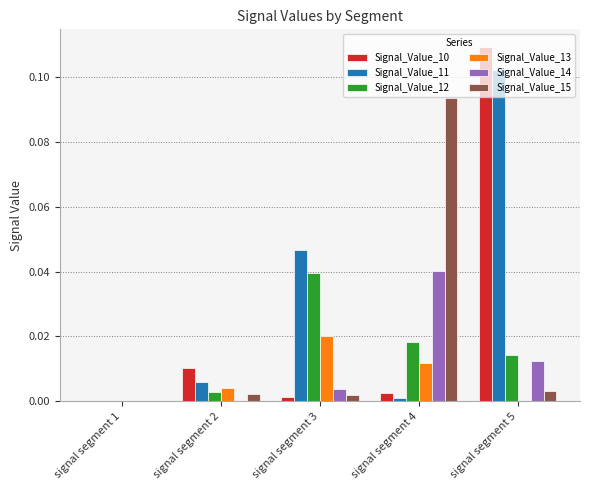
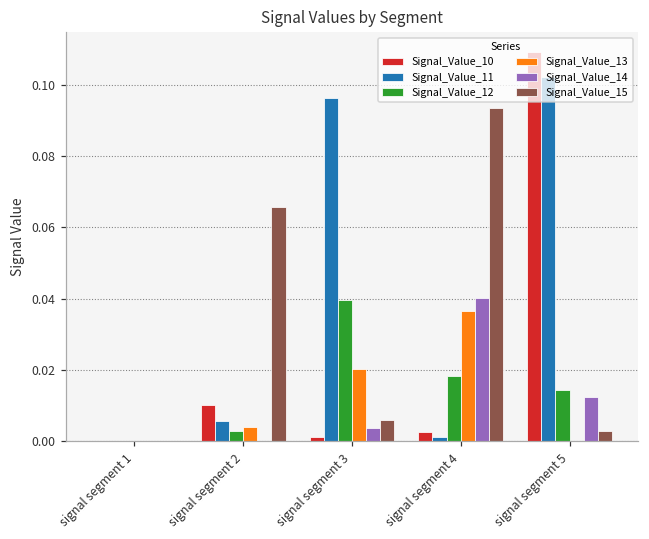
  {
    "Signal_Value_10": {
      "signal segment 1": 0.000,
      "signal segment 2": 0.010,
      "signal segment 3": 0.001,
      "signal segment 4": 0.003
    },
    "Signal_Value_11": {
      "signal segment 1": 0.000,
      "signal segment 2": 0.006,
-     "signal segment 3": 0.047,
+     "signal segment 3": 0.096,
      "signal segment 4": 0.001
    },
    "Signal_Value_12": {
      "signal segment 1": 0.000,
      "signal segment 2": 0.003,
      "signal segment 3": 0.040,
      "signal segment 4": 0.018,
      "signal segment 5": 0.014
    },
    "Signal_Value_13": {
      "signal segment 1": 0.000,
      "signal segment 2": 0.004,
      "signal segment 3": 0.020,
-     "signal segment 4": 0.012
+     "signal segment 4": 0.037
    },
    "Signal_Value_14": {
      "signal segment 1": 0.000,
      "signal segment 3": 0.004,
      "signal segment 4": 0.040,
      "signal segment 5": 0.013
    },
    "Signal_Value_15": {
      "signal segment 1": 0.000,
-     "signal segment 2": 0.002,
-     "signal segment 3": 0.002,
+     "signal segment 2": 0.066,
+     "signal segment 3": 0.006,
      "signal segment 4": 0.093,
      "signal segment 5": 0.003
    }
  }
